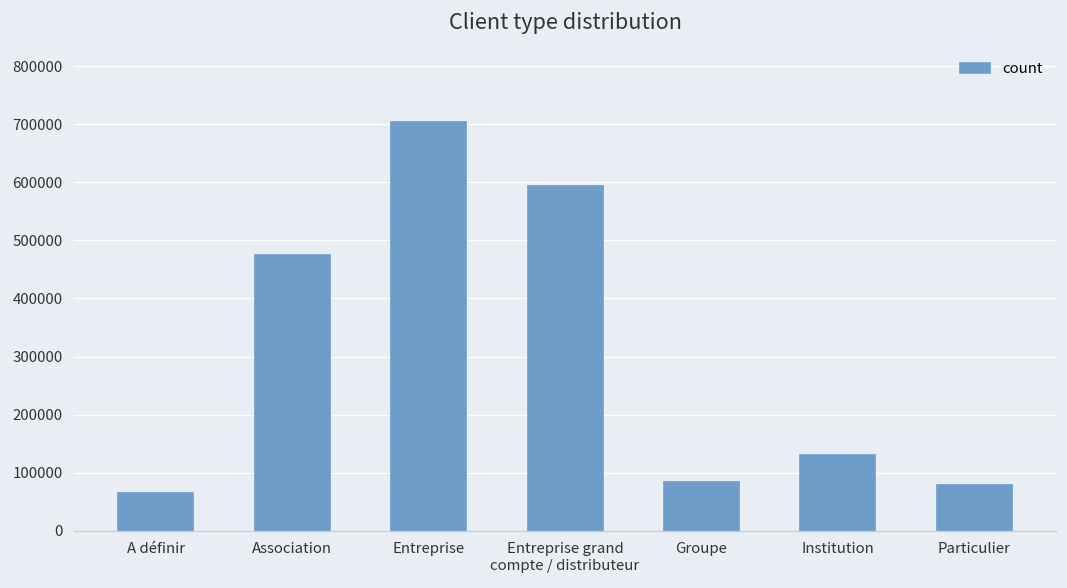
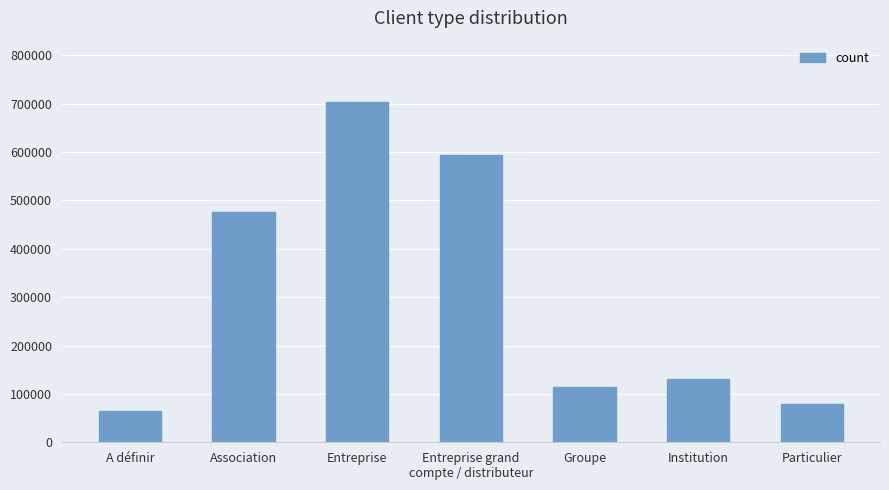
  {
    "A définir": 70000,
    "Association": 480000,
    "Entreprise": 700000,
    "Entreprise grand compte / distributeur": 590000,
-   "Groupe": 80000,
+   "Groupe": 110000,
    "Institution": 130000,
    "Particulier": 80000
  }
